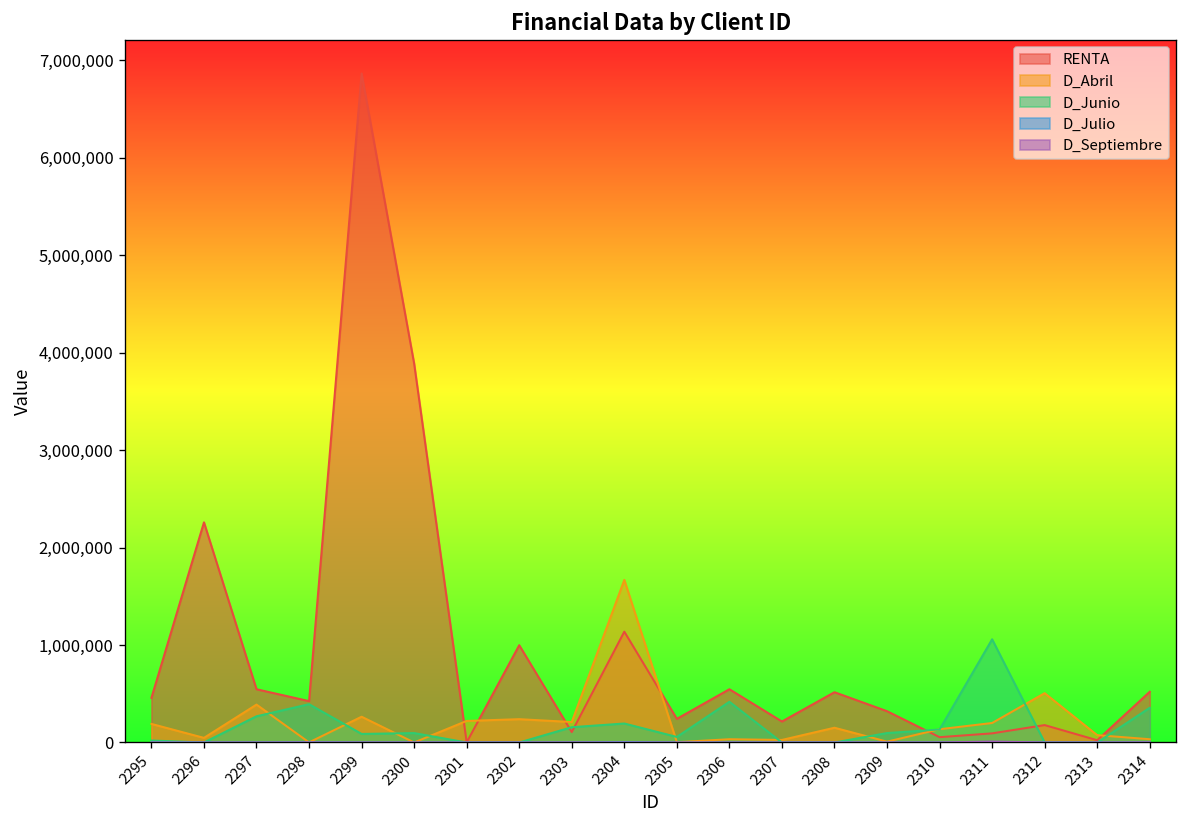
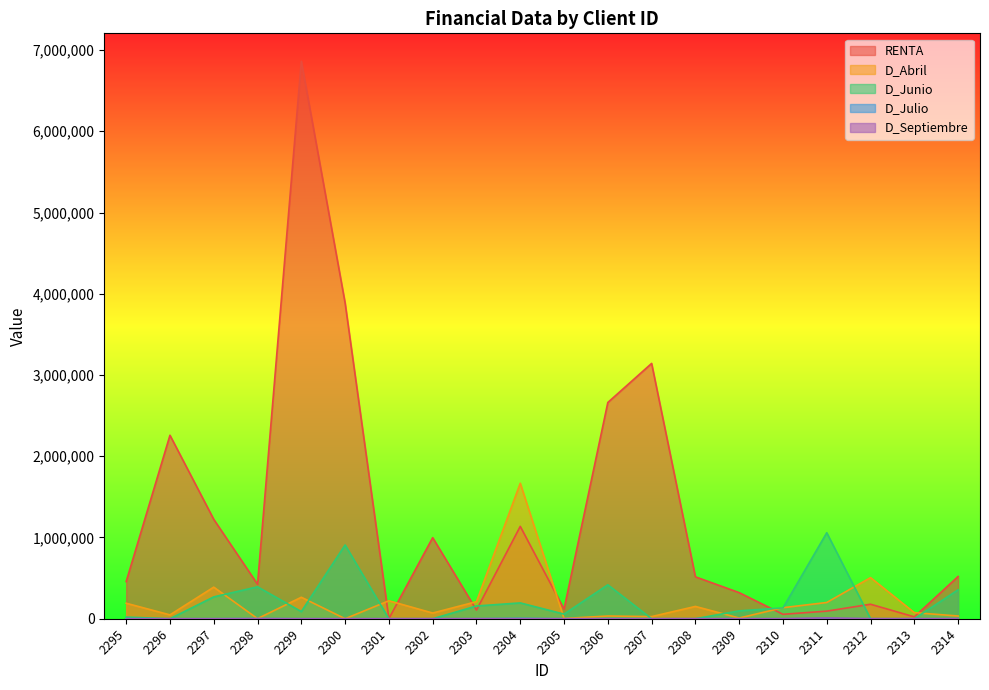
  {
    "RENTA": {
      "2295": "500,000",
      "2296": "2,300,000",
-     "2297": "500,000",
+     "2297": "1,200,000",
      "2299": "6,900,000",
      "2300": "3,900,000",
      "2302": "1,000,000",
      "2303": "100,000",
      "2304": "1,100,000",
-     "2305": "200,000",
-     "2306": "500,000",
-     "2307": "200,000",
+     "2305": "100,000",
+     "2306": "2,700,000",
+     "2307": "3,100,000",
      "2308": "500,000",
      "2309": "300,000",
      "2310": "100,000",
      "2311": "100,000",
      "2312": "200,000",
      "2314": "500,000"
    },
    "D_Abril": {
      "2295": "200,000",
      "2296": "0",
      "2297": "400,000",
      "2299": "300,000",
      "2301": "200,000",
-     "2302": "200,000",
+     "2302": "100,000",
      "2303": "200,000",
      "2304": "1,700,000",
      "2306": "0",
      "2308": "200,000",
      "2311": "200,000",
      "2312": "500,000",
      "2313": "100,000",
      "2314": "0"
    },
    "D_Junio": {
      "2297": "300,000",
      "2299": "100,000",
-     "2300": "100,000",
+     "2300": "900,000",
      "2303": "200,000",
      "2304": "200,000",
      "2305": "100,000",
      "2306": "400,000",
      "2309": "100,000",
      "2311": "1,100,000",
      "2314": "400,000"
    }
  }
